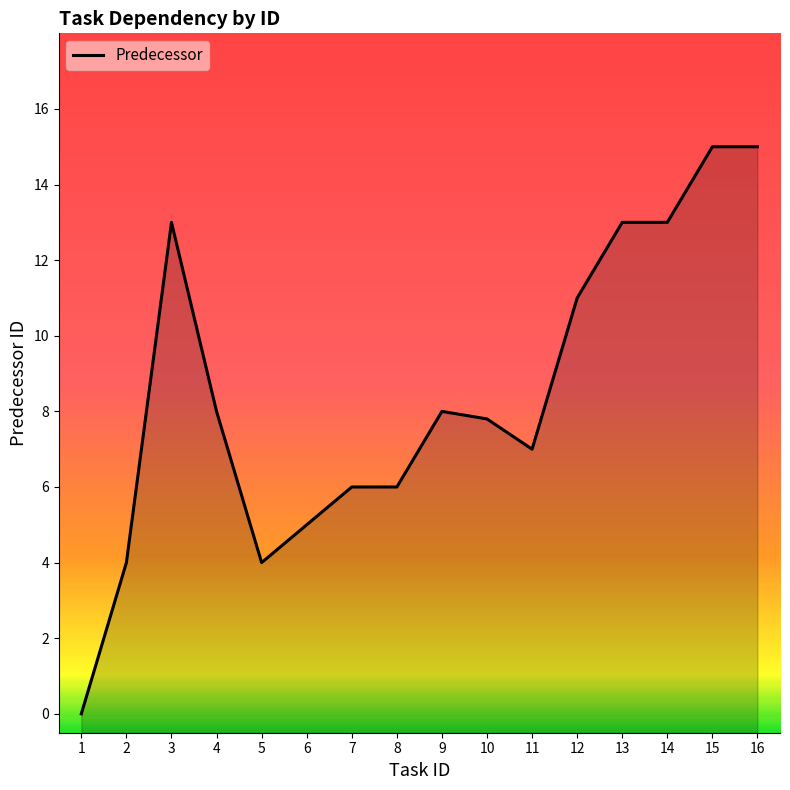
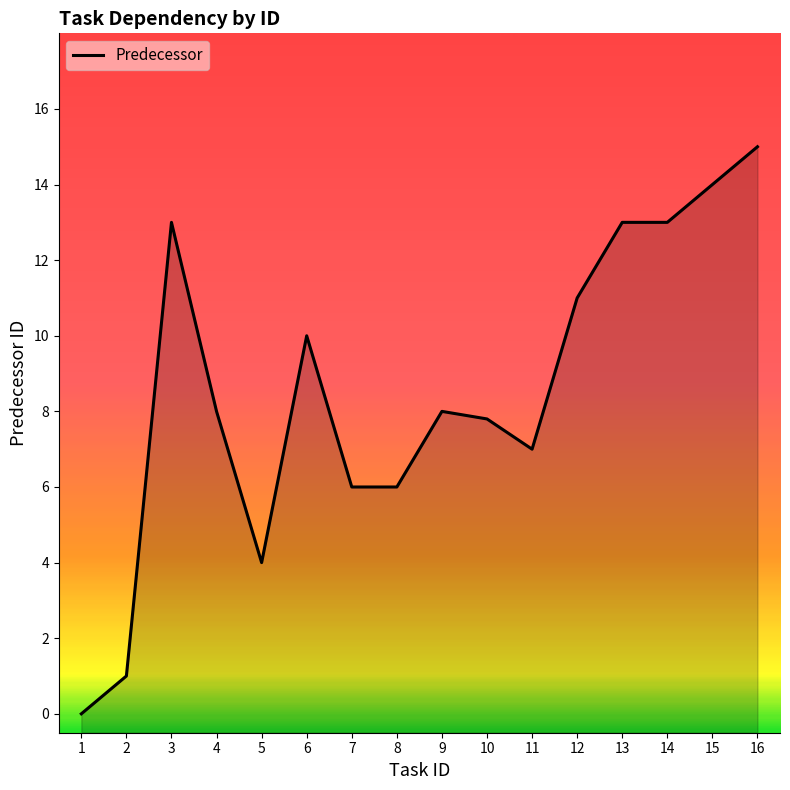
  {
    "1": 0,
-   "2": 4,
+   "2": 1,
    "3": 13,
    "4": 8,
    "5": 4,
-   "6": 5,
+   "6": 10,
    "7": 6,
    "8": 6,
    "9": 8,
    "10": 7.8,
    "11": 7,
    "12": 11,
    "13": 13,
    "14": 13,
-   "15": 15,
+   "15": 14,
    "16": 15
  }
